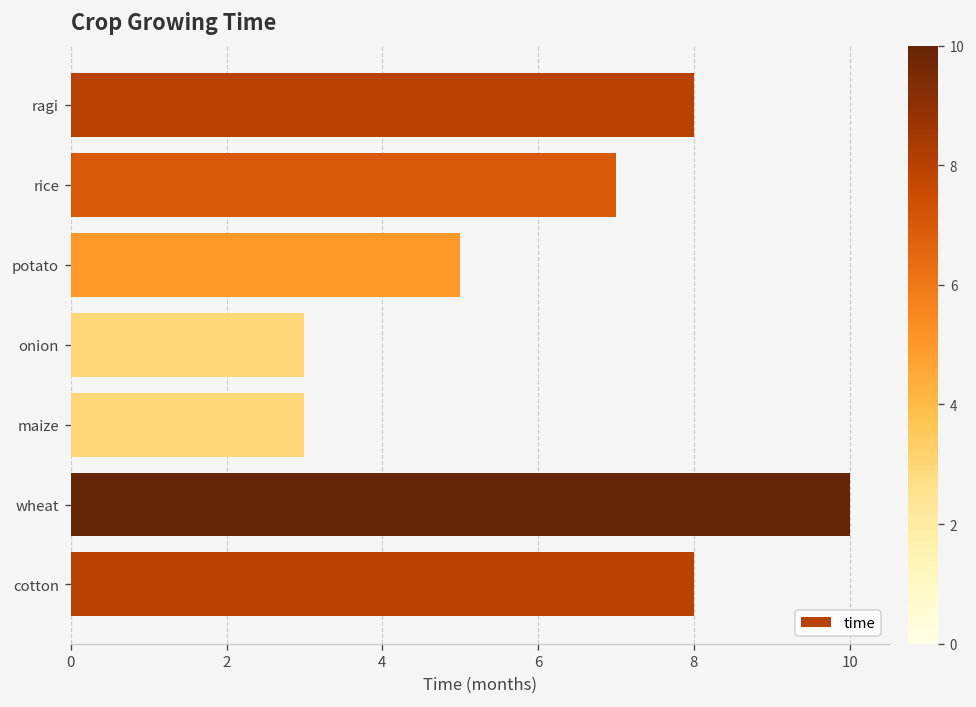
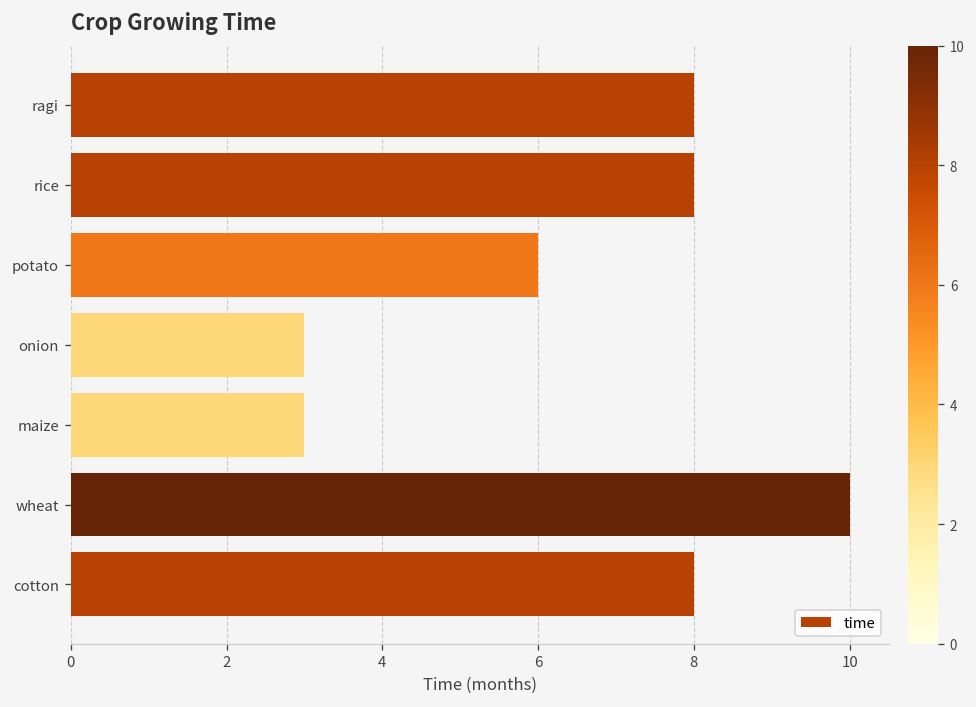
  {
    "ragi": 8,
-   "rice": 7,
-   "potato": 5,
+   "rice": 8,
+   "potato": 6,
    "onion": 3,
    "maize": 3,
    "wheat": 10,
    "cotton": 8
  }
